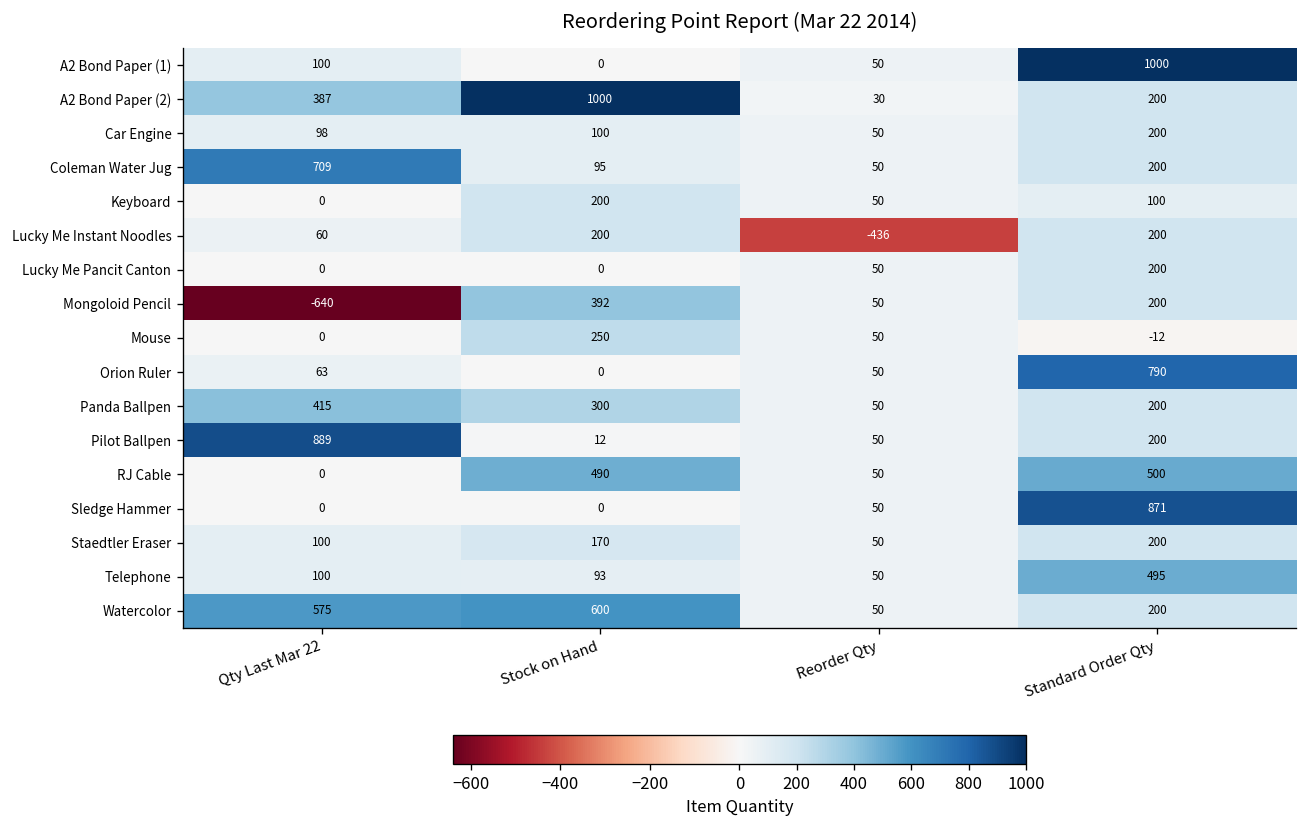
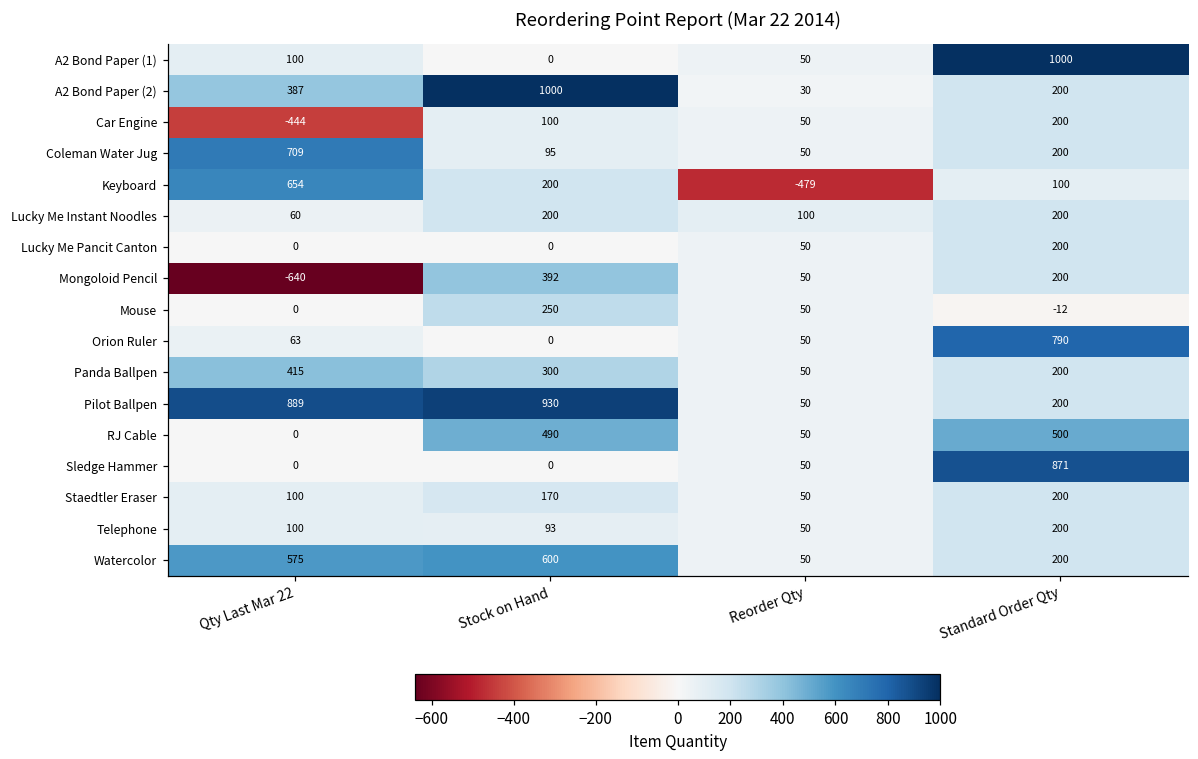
  {
    "A2 Bond Paper (1)": {
      "Qty Last Mar 22": 100,
      "Stock on Hand": 0,
      "Reorder Qty": 50,
      "Standard Order Qty": 1000
    },
    "A2 Bond Paper (2)": {
      "Qty Last Mar 22": 387,
      "Stock on Hand": 1000,
      "Reorder Qty": 30,
      "Standard Order Qty": 200
    },
    "Car Engine": {
-     "Qty Last Mar 22": 98,
+     "Qty Last Mar 22": -444,
      "Stock on Hand": 100,
      "Reorder Qty": 50,
      "Standard Order Qty": 200
    },
    "Coleman Water Jug": {
      "Qty Last Mar 22": 709,
      "Stock on Hand": 95,
      "Reorder Qty": 50,
      "Standard Order Qty": 200
    },
    "Keyboard": {
-     "Qty Last Mar 22": 0,
+     "Qty Last Mar 22": 654,
      "Stock on Hand": 200,
-     "Reorder Qty": 50,
+     "Reorder Qty": -479,
      "Standard Order Qty": 100
    },
    "Lucky Me Instant Noodles": {
      "Qty Last Mar 22": 60,
      "Stock on Hand": 200,
-     "Reorder Qty": -436,
+     "Reorder Qty": 100,
      "Standard Order Qty": 200
    },
    "Lucky Me Pancit Canton": {
      "Qty Last Mar 22": 0,
      "Stock on Hand": 0,
      "Reorder Qty": 50,
      "Standard Order Qty": 200
    },
    "Mongoloid Pencil": {
      "Qty Last Mar 22": -640,
      "Stock on Hand": 392,
      "Reorder Qty": 50,
      "Standard Order Qty": 200
    },
    "Mouse": {
      "Qty Last Mar 22": 0,
      "Stock on Hand": 250,
      "Reorder Qty": 50,
      "Standard Order Qty": -12
    },
    "Orion Ruler": {
      "Qty Last Mar 22": 63,
      "Stock on Hand": 0,
      "Reorder Qty": 50,
      "Standard Order Qty": 790
    },
    "Panda Ballpen": {
      "Qty Last Mar 22": 415,
      "Stock on Hand": 300,
      "Reorder Qty": 50,
      "Standard Order Qty": 200
    },
    "Pilot Ballpen": {
      "Qty Last Mar 22": 889,
-     "Stock on Hand": 12,
+     "Stock on Hand": 930,
      "Reorder Qty": 50,
      "Standard Order Qty": 200
    },
    "RJ Cable": {
      "Qty Last Mar 22": 0,
      "Stock on Hand": 490,
      "Reorder Qty": 50,
      "Standard Order Qty": 500
    },
    "Sledge Hammer": {
      "Qty Last Mar 22": 0,
      "Stock on Hand": 0,
      "Reorder Qty": 50,
      "Standard Order Qty": 871
    },
    "Staedtler Eraser": {
      "Qty Last Mar 22": 100,
      "Stock on Hand": 170,
      "Reorder Qty": 50,
      "Standard Order Qty": 200
    },
    "Telephone": {
      "Qty Last Mar 22": 100,
      "Stock on Hand": 93,
      "Reorder Qty": 50,
-     "Standard Order Qty": 495
+     "Standard Order Qty": 200
    },
    "Watercolor": {
      "Qty Last Mar 22": 575,
      "Stock on Hand": 600,
      "Reorder Qty": 50,
      "Standard Order Qty": 200
    }
  }
